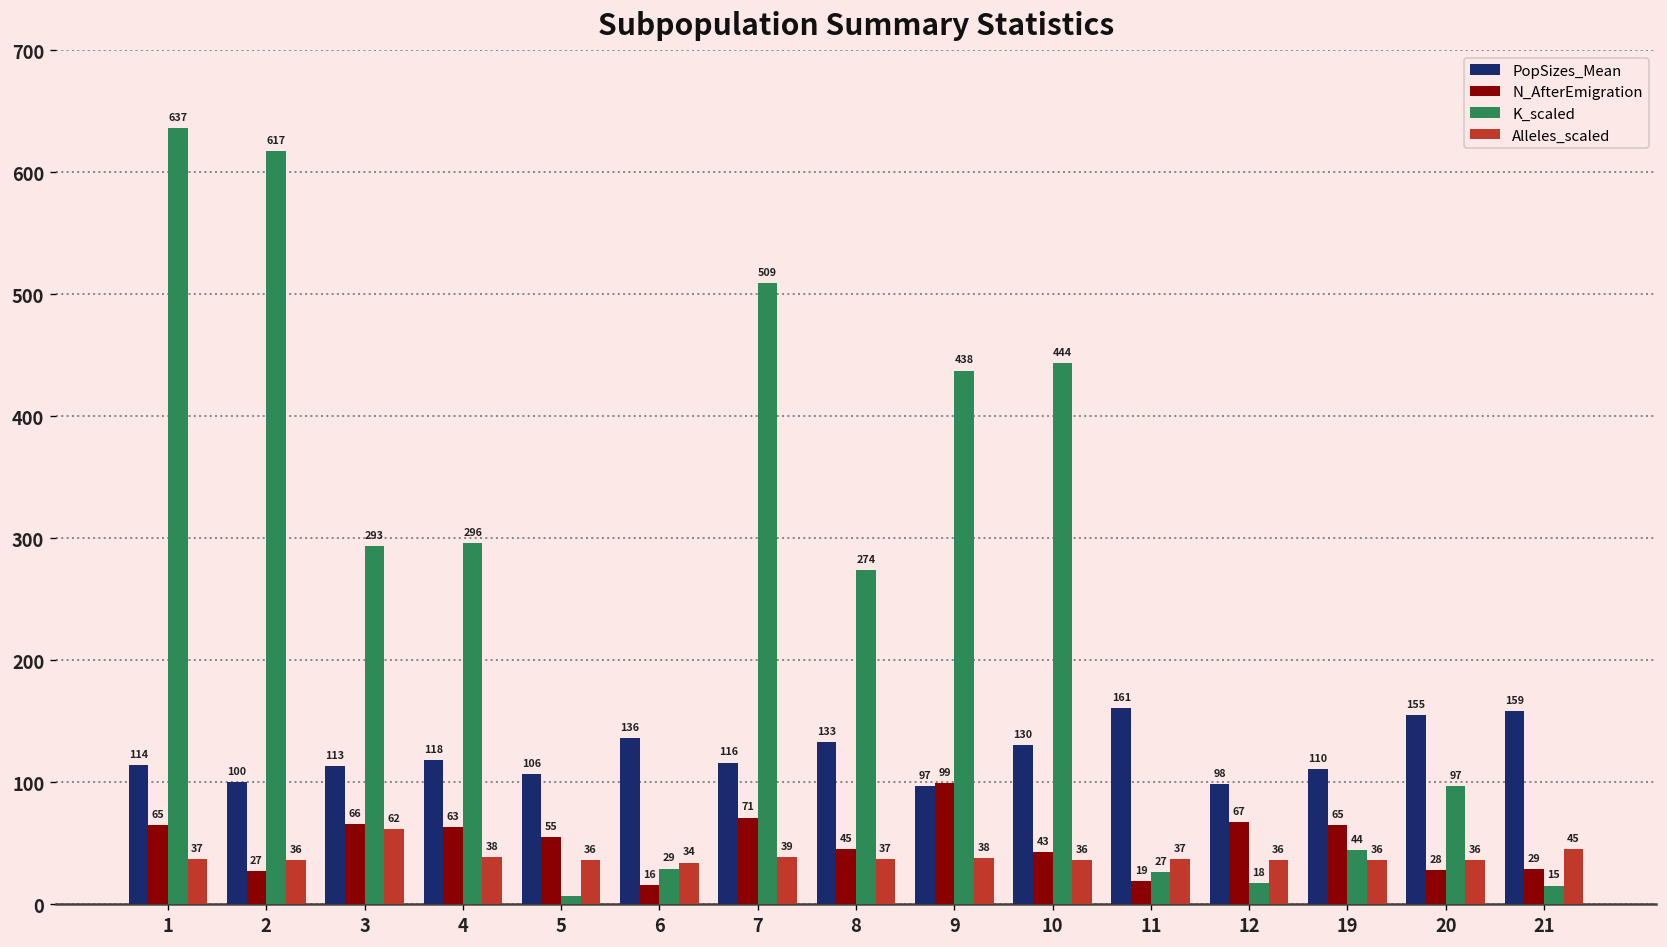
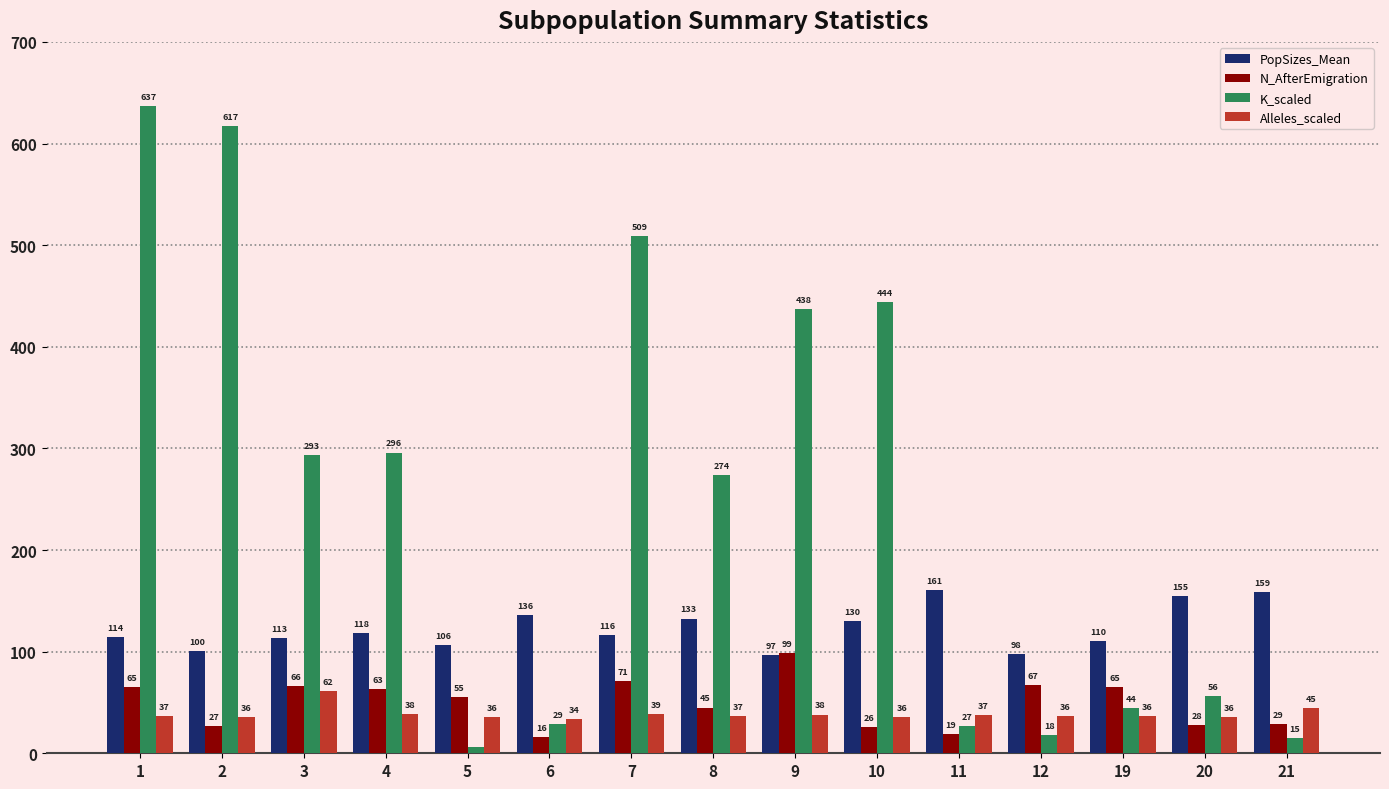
  {
    "PopSizes_Mean": {
      "1": 114,
      "2": 100,
      "3": 113,
      "4": 118,
      "5": 106,
      "6": 136,
      "7": 116,
      "8": 133,
      "9": 97,
      "10": 130,
      "11": 161,
      "12": 98,
      "19": 110,
      "20": 155,
      "21": 159
    },
    "N_AfterEmigration": {
      "1": 65,
      "2": 27,
      "3": 66,
      "4": 63,
      "5": 55,
      "6": 16,
      "7": 71,
      "8": 45,
      "9": 99,
-     "10": 43,
+     "10": 26,
      "11": 19,
      "12": 67,
      "19": 65,
      "20": 28,
      "21": 29
    },
    "K_scaled": {
      "1": 637,
      "2": 617,
      "3": 293,
      "4": 296,
      "6": 29,
      "7": 509,
      "8": 274,
      "9": 438,
      "10": 444,
      "11": 27,
      "12": 18,
      "19": 44,
-     "20": 97,
+     "20": 56,
      "21": 15
    },
    "Alleles_scaled": {
      "1": 37,
      "2": 36,
      "3": 62,
      "4": 38,
      "5": 36,
      "6": 34,
      "7": 39,
      "8": 37,
      "9": 38,
      "10": 36,
      "11": 37,
      "12": 36,
      "19": 36,
      "20": 36,
      "21": 45
    }
  }
